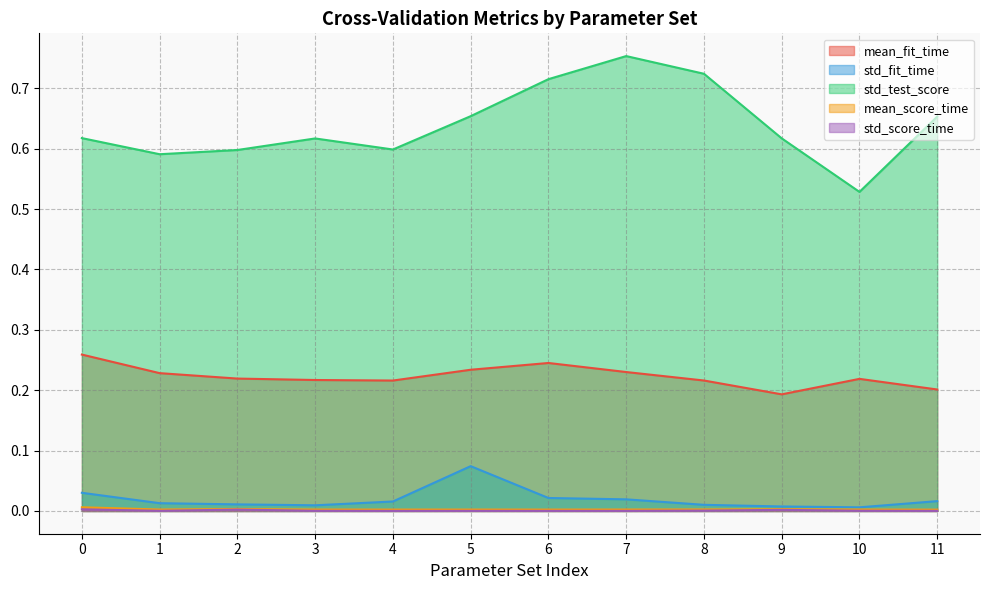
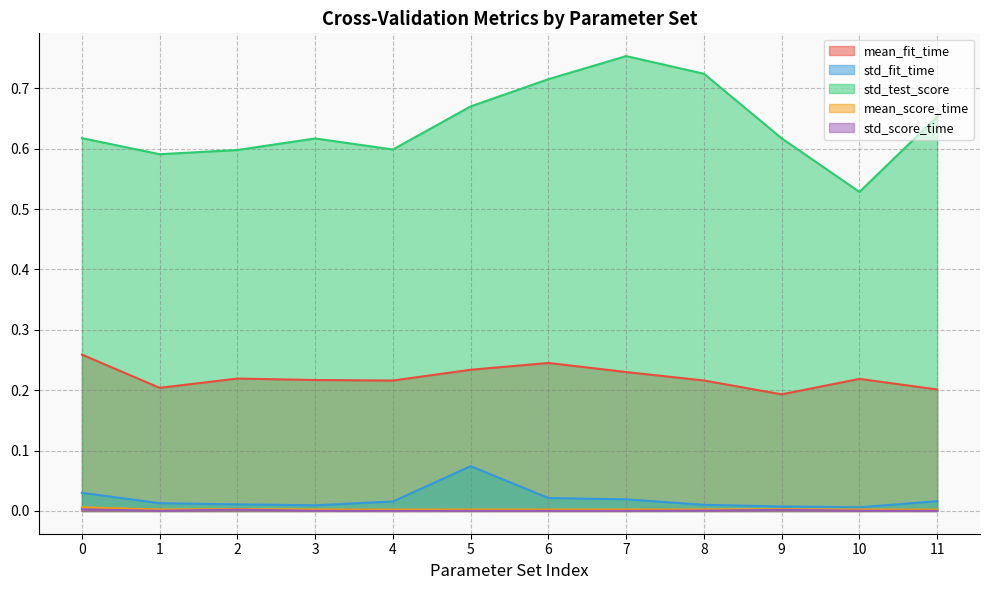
  {
    "mean_fit_time": {
      "0": 0.26,
-     "1": 0.23,
+     "1": 0.20,
      "2": 0.22,
      "3": 0.22,
      "4": 0.22,
      "5": 0.23,
      "6": 0.25,
      "7": 0.23,
      "8": 0.22,
      "9": 0.19,
      "10": 0.22,
      "11": 0.20
    },
    "std_fit_time": {
      "0": 0.03,
      "1": 0.01,
      "2": 0.01,
      "3": 0.01,
      "4": 0.02,
      "5": 0.07,
      "6": 0.02,
      "7": 0.02,
      "8": 0.01,
      "9": 0.01,
      "11": 0.02
    },
    "std_test_score": {
      "0": 0.62,
      "1": 0.59,
      "2": 0.60,
      "3": 0.62,
      "4": 0.60,
-     "5": 0.65,
+     "5": 0.67,
      "6": 0.72,
      "7": 0.75,
      "8": 0.72,
      "9": 0.62,
      "10": 0.53
    }
  }
